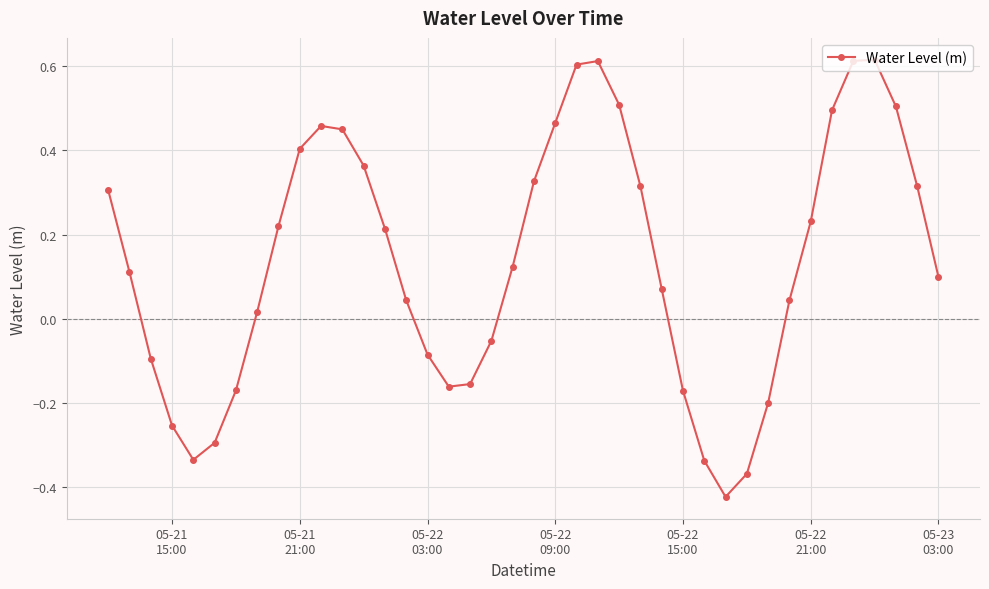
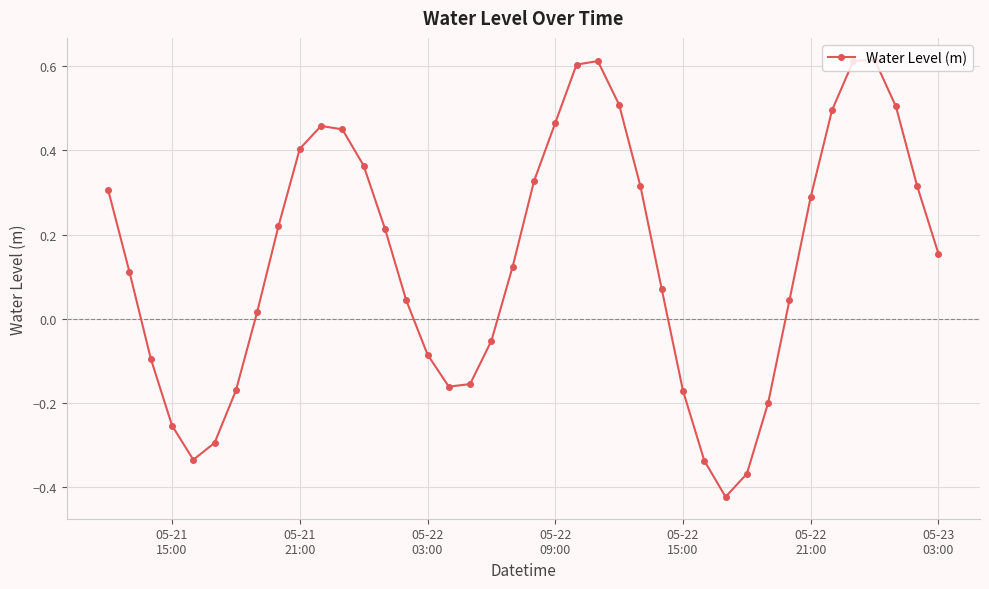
  {
    "05-21 15:00": -0.25,
    "05-21 21:00": 0.40,
    "05-22 03:00": -0.08,
    "05-22 09:00": 0.47,
    "05-22 15:00": -0.17,
-   "05-22 21:00": 0.23,
-   "05-23 03:00": 0.10
+   "05-22 21:00": 0.29,
+   "05-23 03:00": 0.15
  }
